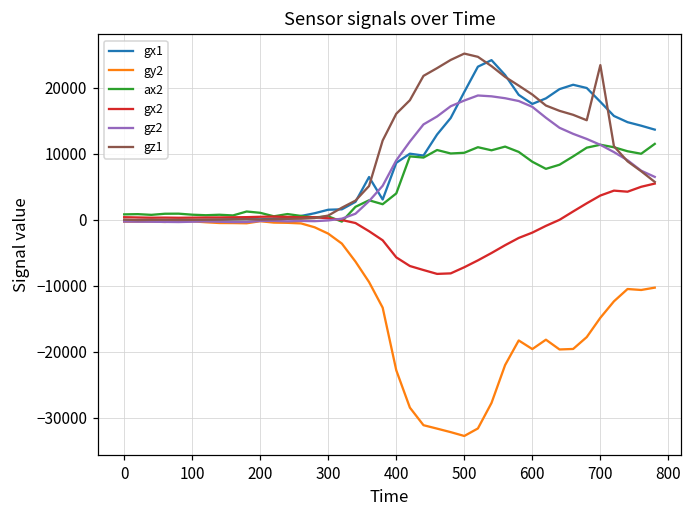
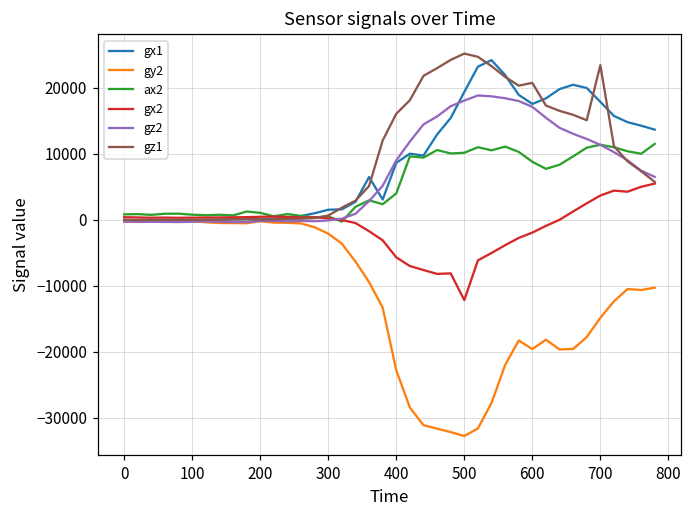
  {
    "gx1": {
      "300": 2000,
      "500": 19000,
      "600": 18000,
      "700": 18000
    },
    "gy2": {
      "300": -2000,
      "400": -23000,
      "500": -33000,
      "600": -20000,
      "700": -15000
    },
    "ax2": {
      "0": 1000,
      "100": 1000,
      "200": 1000,
      "400": 4000,
      "500": 10000,
      "600": 9000
    },
    "gx2": {
      "400": -6000,
-     "500": -7000,
+     "500": -12000,
      "600": -2000,
      "700": 4000
    },
    "gz2": {
      "500": 18000,
      "600": 17000
    },
    "gz1": {
      "400": 16000,
      "500": 25000,
-     "600": 19000,
+     "600": 21000,
      "700": 23000
    }
  }
